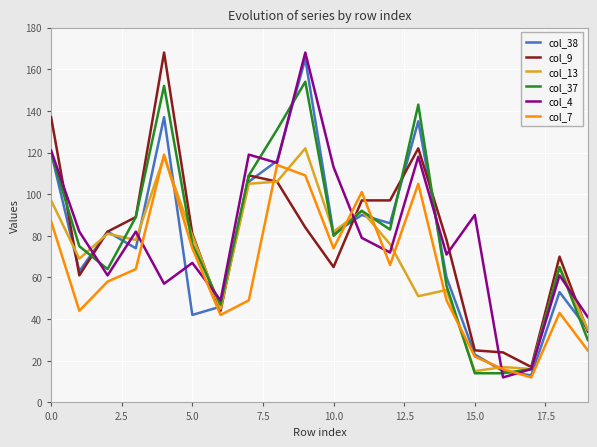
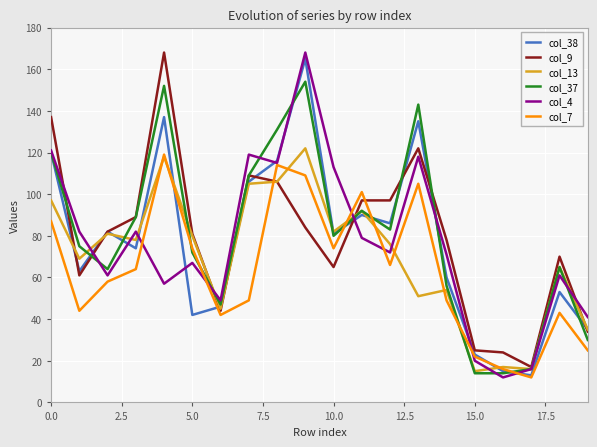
  {
    "col_38": {
      "5.0": 42
    },
    "col_9": {
      "0.0": 137,
      "10.0": 65,
      "15.0": 25
    },
    "col_37": {
-     "5.0": 76
+     "5.0": 72
    },
    "col_4": {
      "5.0": 67,
      "10.0": 113,
-     "15.0": 90
+     "15.0": 20
    }
  }
